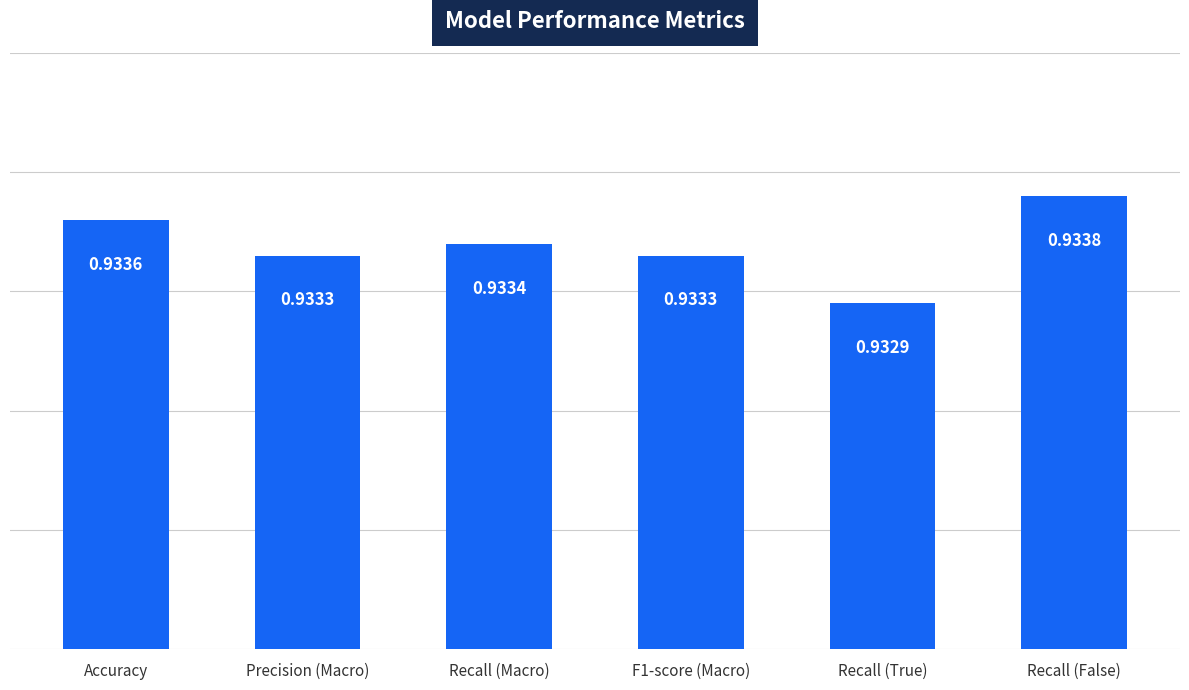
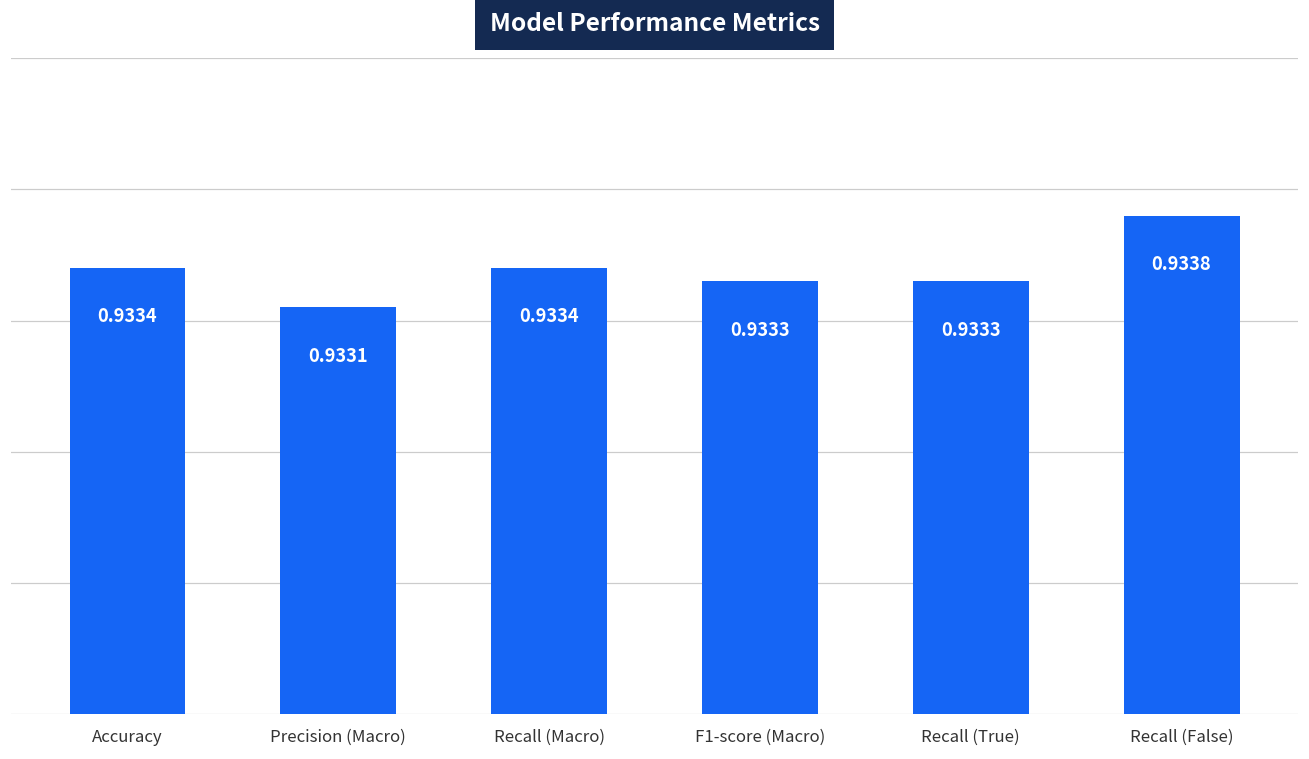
  {
-   "Accuracy": 0.9336,
-   "Precision (Macro)": 0.9333,
+   "Accuracy": 0.9334,
+   "Precision (Macro)": 0.9331,
    "Recall (Macro)": 0.9334,
    "F1-score (Macro)": 0.9333,
-   "Recall (True)": 0.9329,
+   "Recall (True)": 0.9333,
    "Recall (False)": 0.9338
  }
